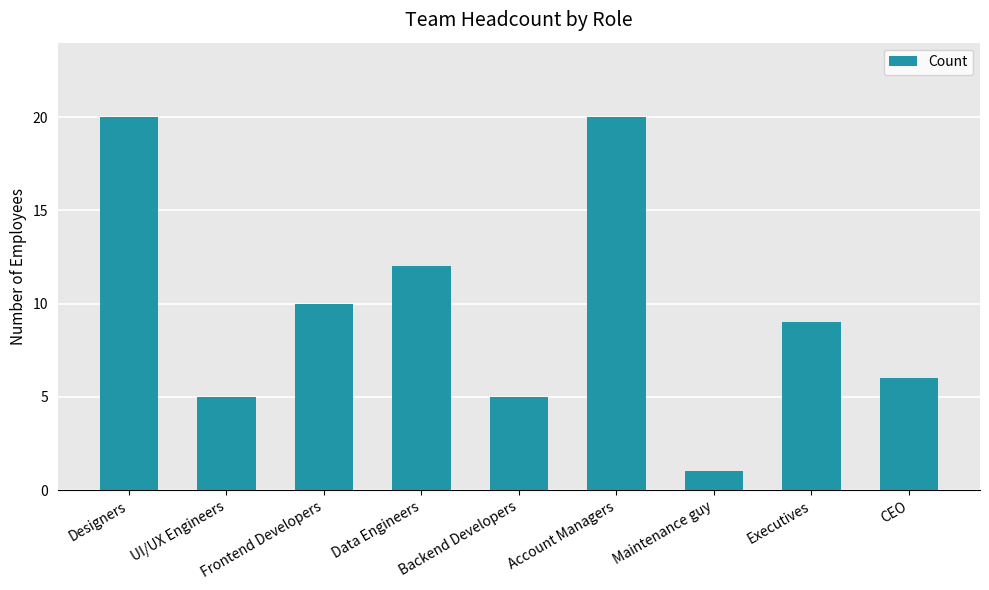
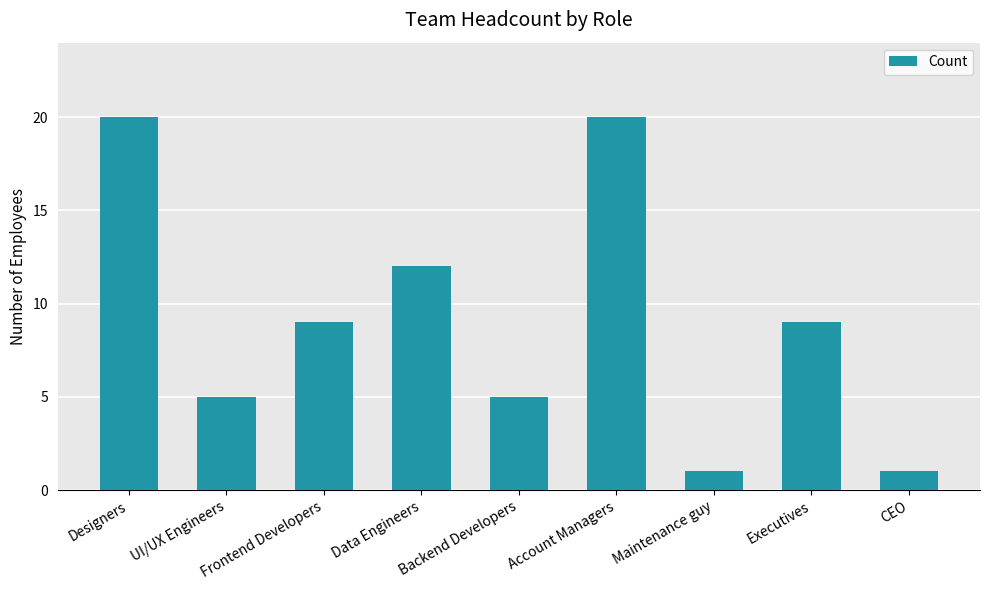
  {
    "Designers": 20,
    "UI/UX Engineers": 5,
-   "Frontend Developers": 10,
+   "Frontend Developers": 9,
    "Data Engineers": 12,
    "Backend Developers": 5,
    "Account Managers": 20,
    "Maintenance guy": 1,
    "Executives": 9,
-   "CEO": 6
+   "CEO": 1
  }
